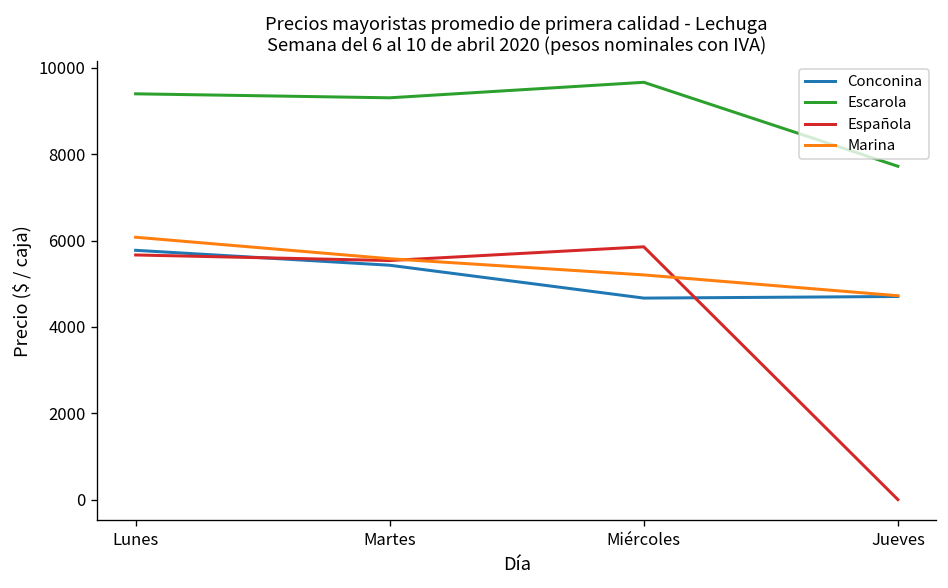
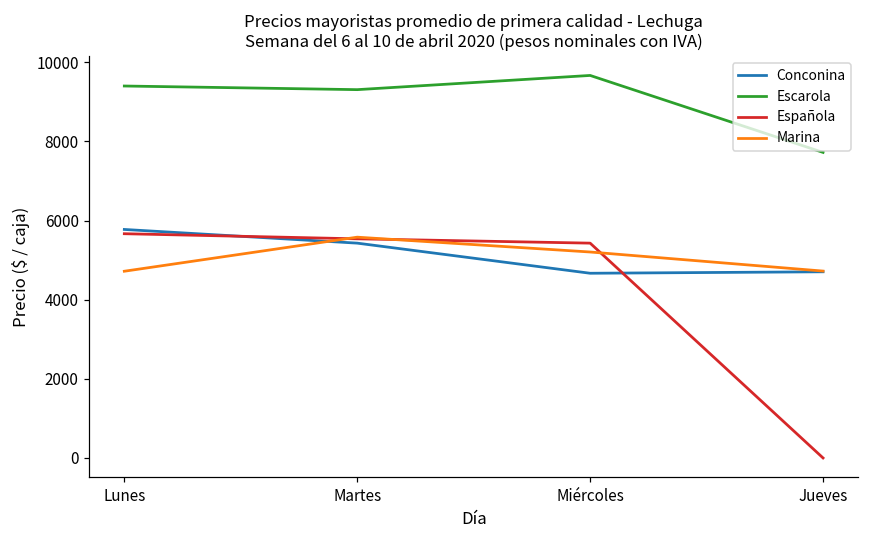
  {
    "Conconina": {
      "Lunes": 5800,
      "Martes": 5400,
      "Miércoles": 4700
    },
    "Escarola": {
      "Lunes": 9400,
      "Martes": 9300,
      "Miércoles": 9700,
      "Jueves": 7700
    },
    "Española": {
      "Lunes": 5700,
-     "Miércoles": 5900,
+     "Miércoles": 5400,
      "Jueves": 0
    },
    "Marina": {
-     "Lunes": 6100,
+     "Lunes": 4700,
      "Miércoles": 5200
    }
  }
